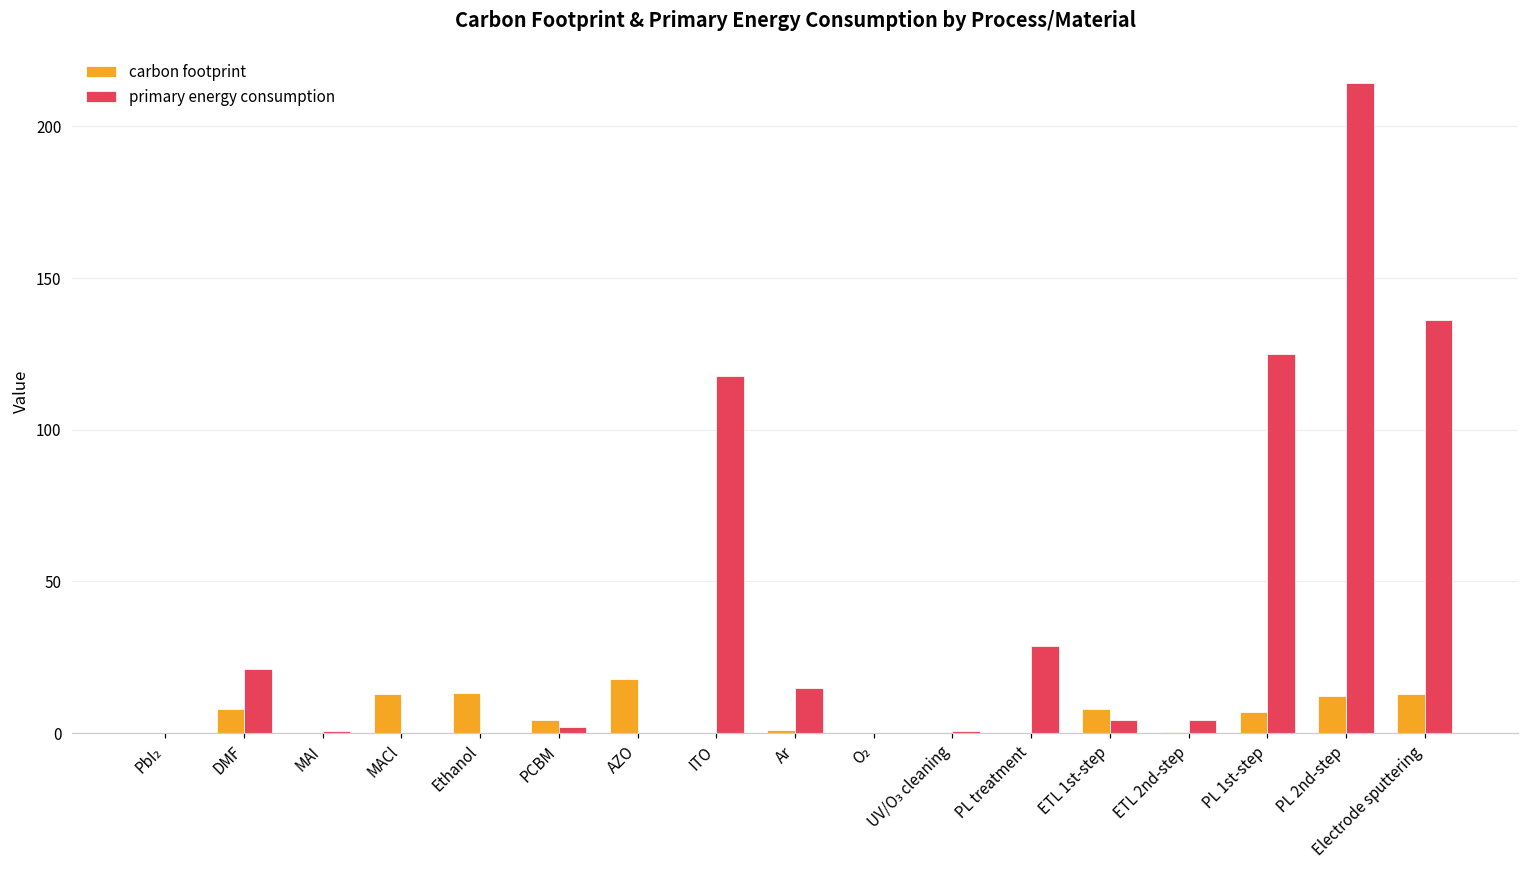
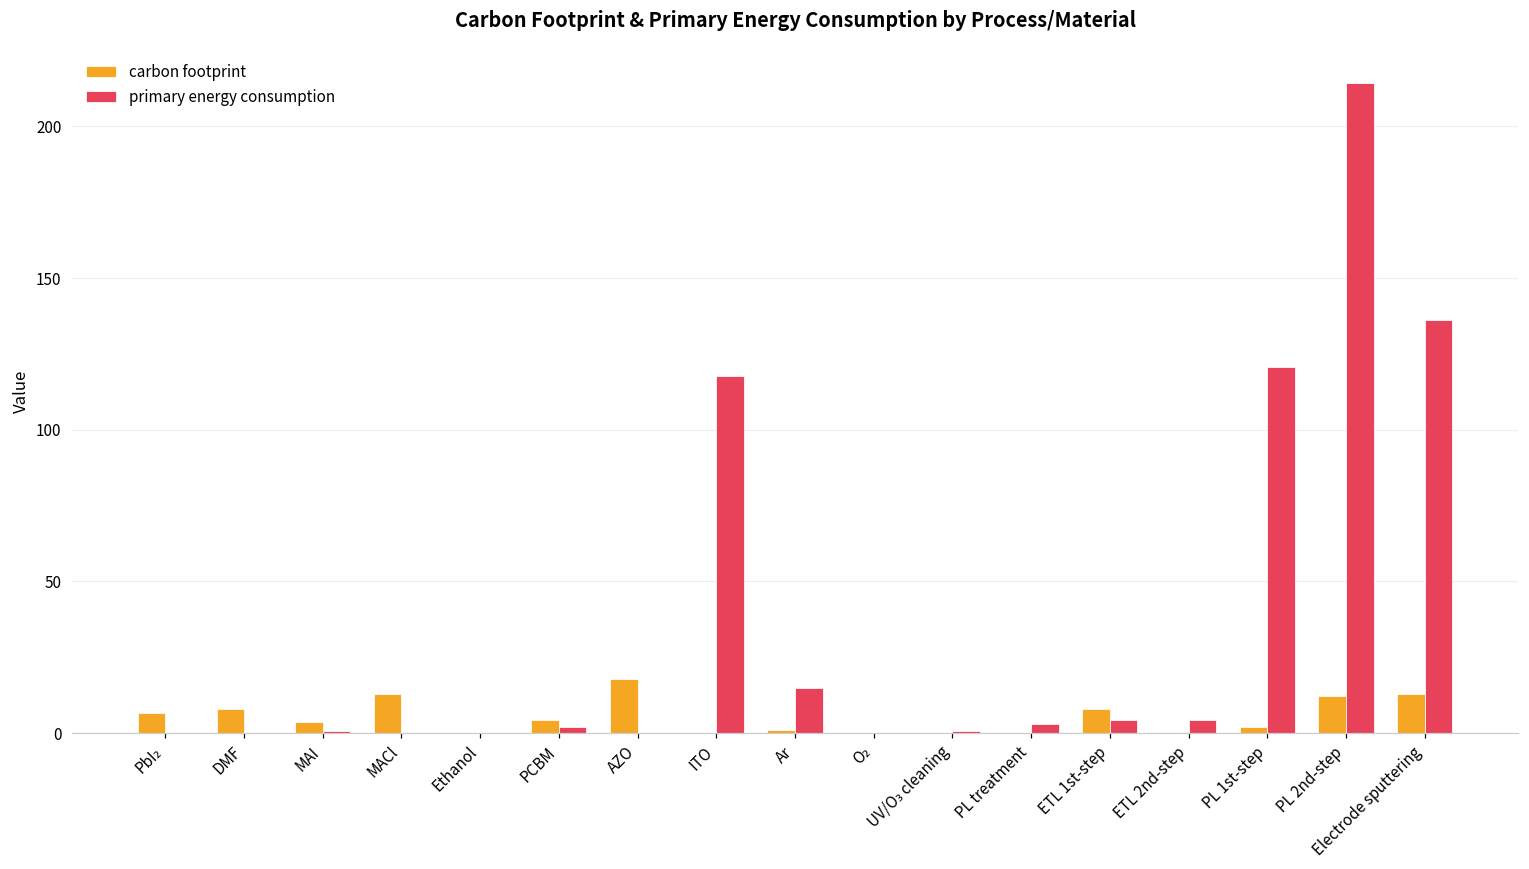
  {
    "carbon footprint": {
-     "PbI₂": 0,
+     "PbI₂": 7,
      "DMF": 8,
-     "MAI": 0,
+     "MAI": 4,
      "MACl": 13,
-     "Ethanol": 13,
+     "Ethanol": 0,
      "PCBM": 4,
      "AZO": 18,
      "Ar": 1,
      "ETL 1st-step": 8,
-     "PL 1st-step": 7,
+     "PL 1st-step": 2,
      "PL 2nd-step": 12,
      "Electrode sputtering": 13
    },
    "primary energy consumption": {
-     "DMF": 21,
+     "DMF": 0,
      "PCBM": 2,
      "ITO": 118,
      "Ar": 15,
-     "PL treatment": 29,
+     "PL treatment": 3,
      "ETL 1st-step": 4,
      "ETL 2nd-step": 4,
-     "PL 1st-step": 125,
+     "PL 1st-step": 121,
      "PL 2nd-step": 214,
      "Electrode sputtering": 136
    }
  }
